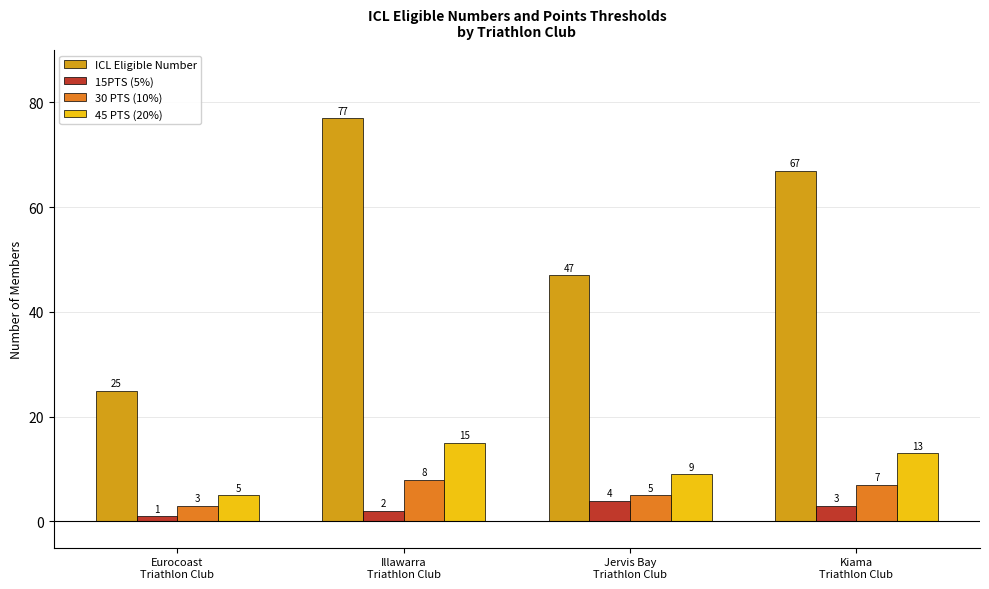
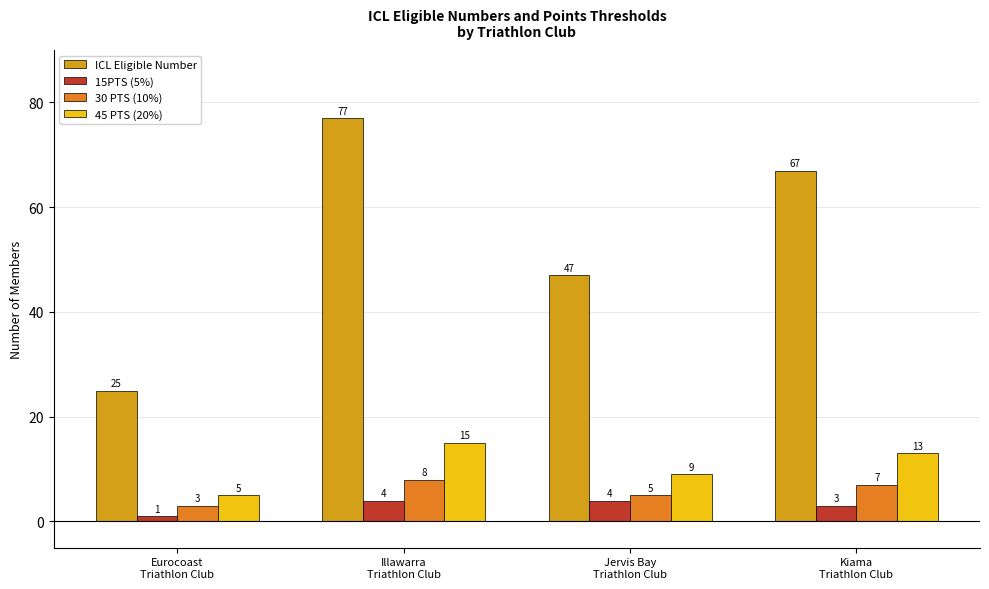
  {
    "15PTS (5%)": {
      "Eurocoast Triathlon Club": 1,
-     "Illawarra Triathlon Club": 2,
+     "Illawarra Triathlon Club": 4,
      "Jervis Bay Triathlon Club": 4,
      "Kiama Triathlon Club": 3
    }
  }
